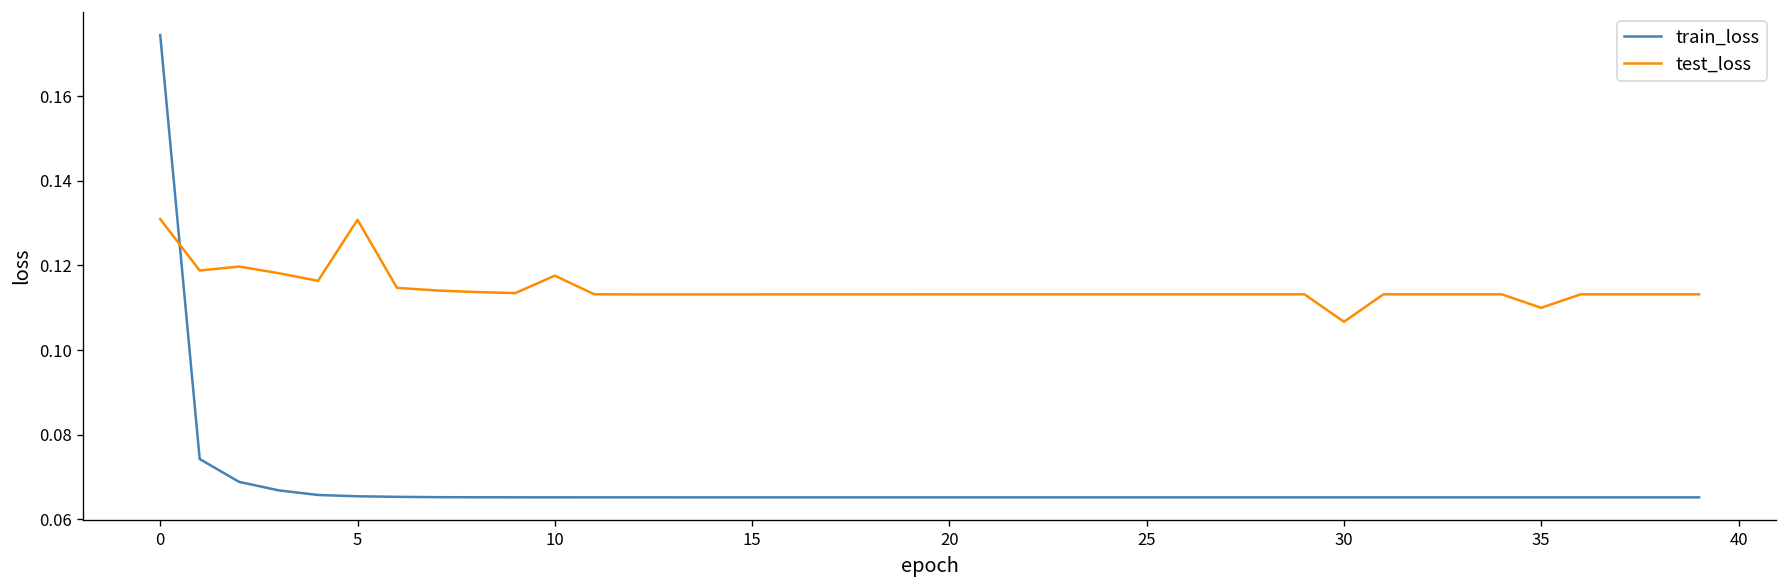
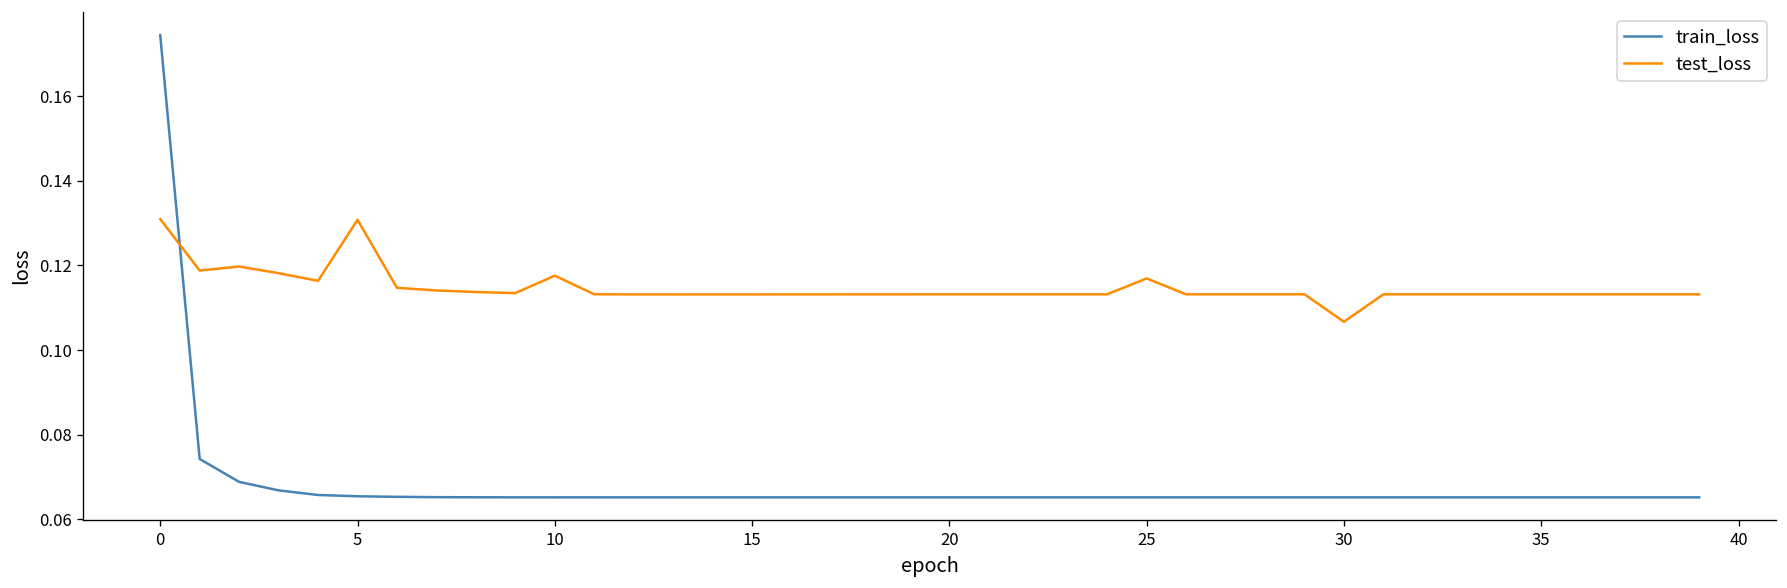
  {
    "train_loss": {
      "0": 0.174,
      "5": 0.065,
      "10": 0.065,
      "15": 0.065,
      "20": 0.065,
      "25": 0.065,
      "30": 0.065,
      "35": 0.065
    },
    "test_loss": {
      "0": 0.131,
      "5": 0.131,
      "10": 0.118,
      "15": 0.113,
      "20": 0.113,
-     "25": 0.113,
+     "25": 0.117,
      "30": 0.107,
-     "35": 0.110
+     "35": 0.113
    }
  }
